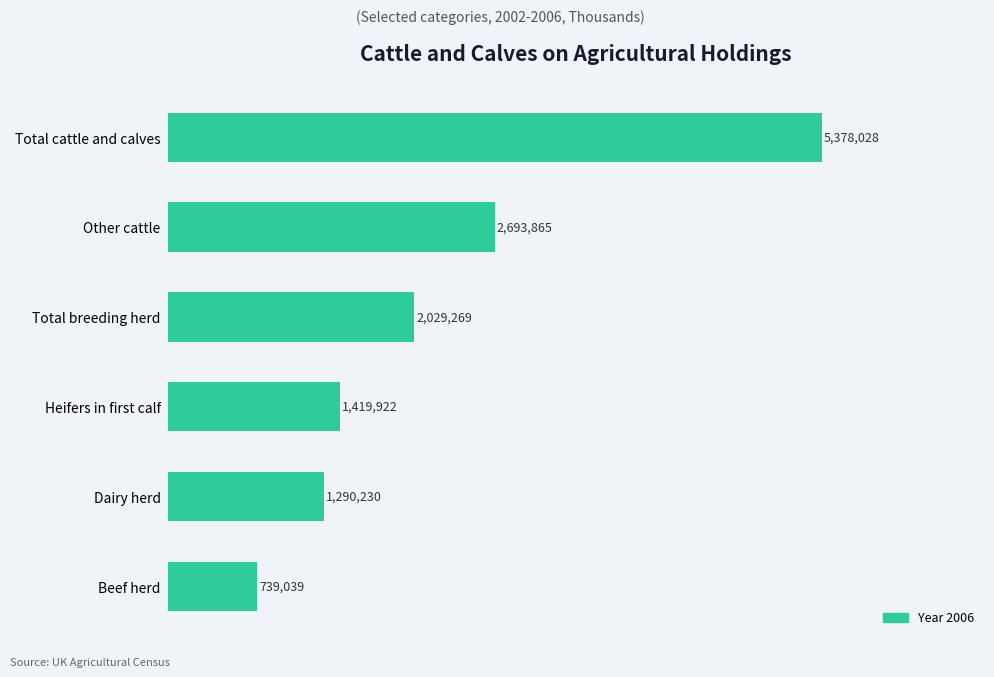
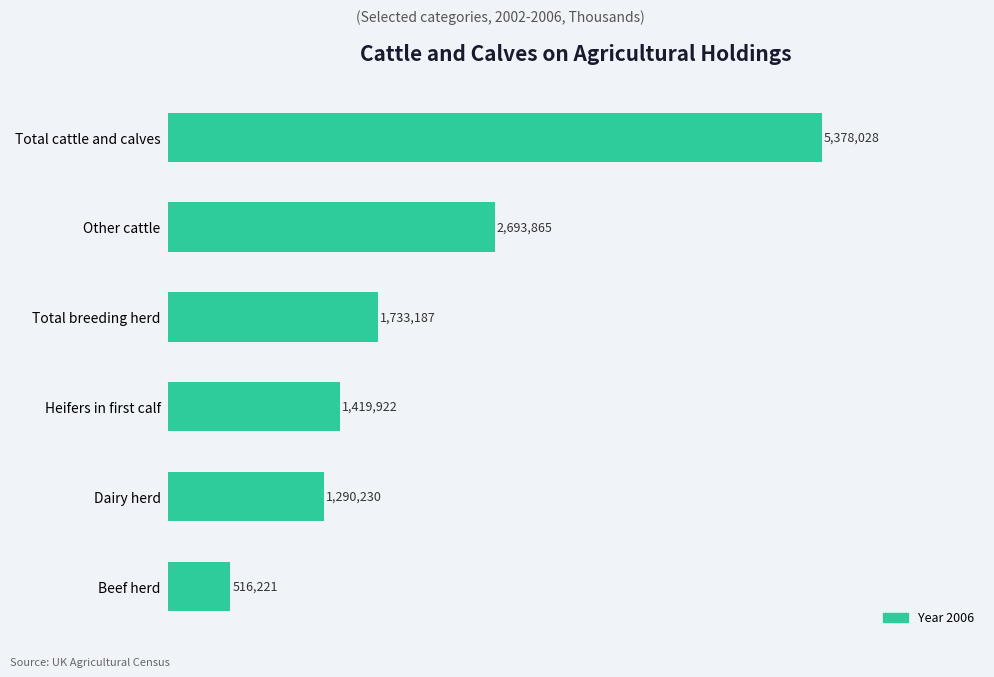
  {
    "Total cattle and calves": "5,378,028",
    "Other cattle": "2,693,865",
-   "Total breeding herd": "2,029,269",
+   "Total breeding herd": "1,733,187",
    "Heifers in first calf": "1,419,922",
    "Dairy herd": "1,290,230",
-   "Beef herd": "739,039"
+   "Beef herd": "516,221"
  }
